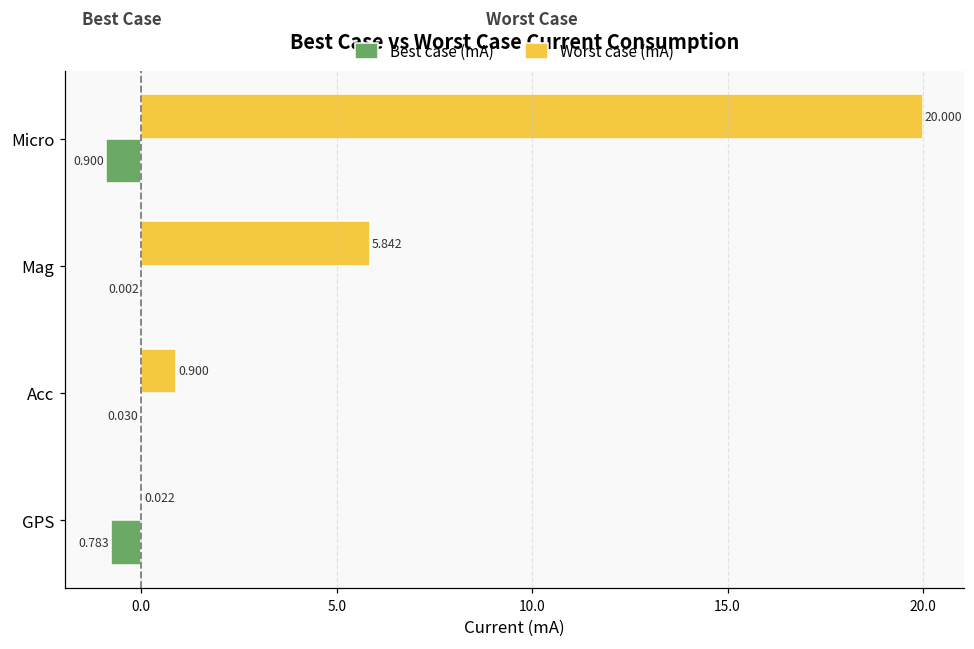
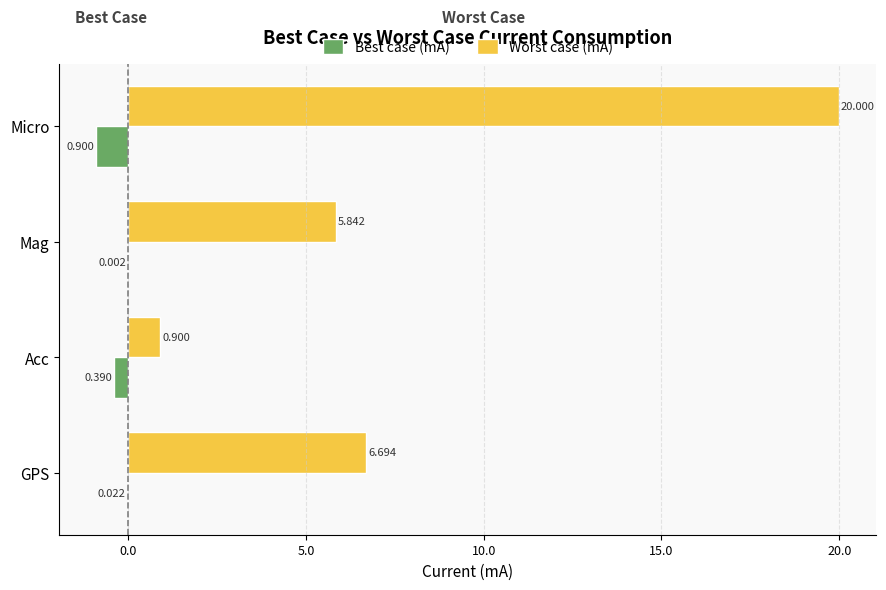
  {
    "Best case (mA)": {
-     "Acc": 0.030,
-     "GPS": 0.783
+     "Acc": 0.390,
+     "GPS": 0.022
    },
    "Worst case (mA)": {
      "Micro": 20.000,
      "Mag": 5.842,
      "Acc": 0.900,
-     "GPS": 0.022
+     "GPS": 6.694
    }
  }
